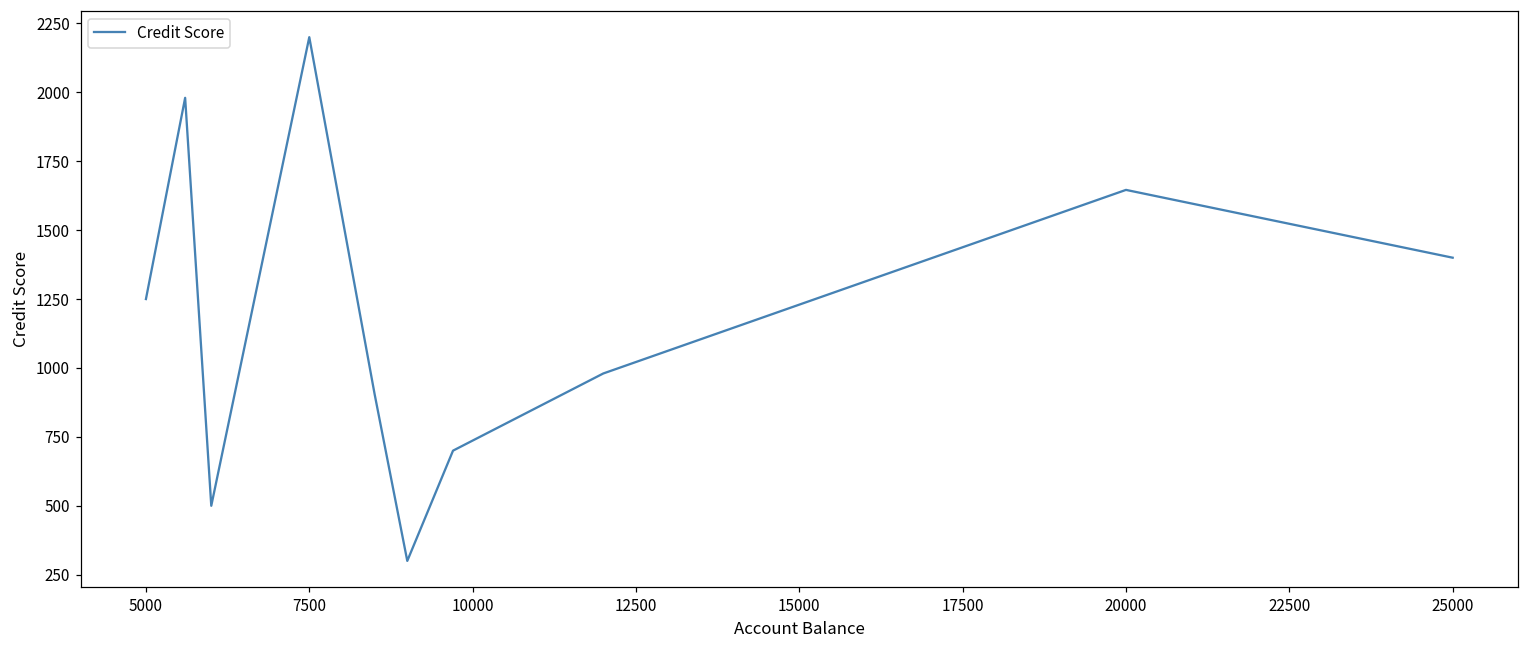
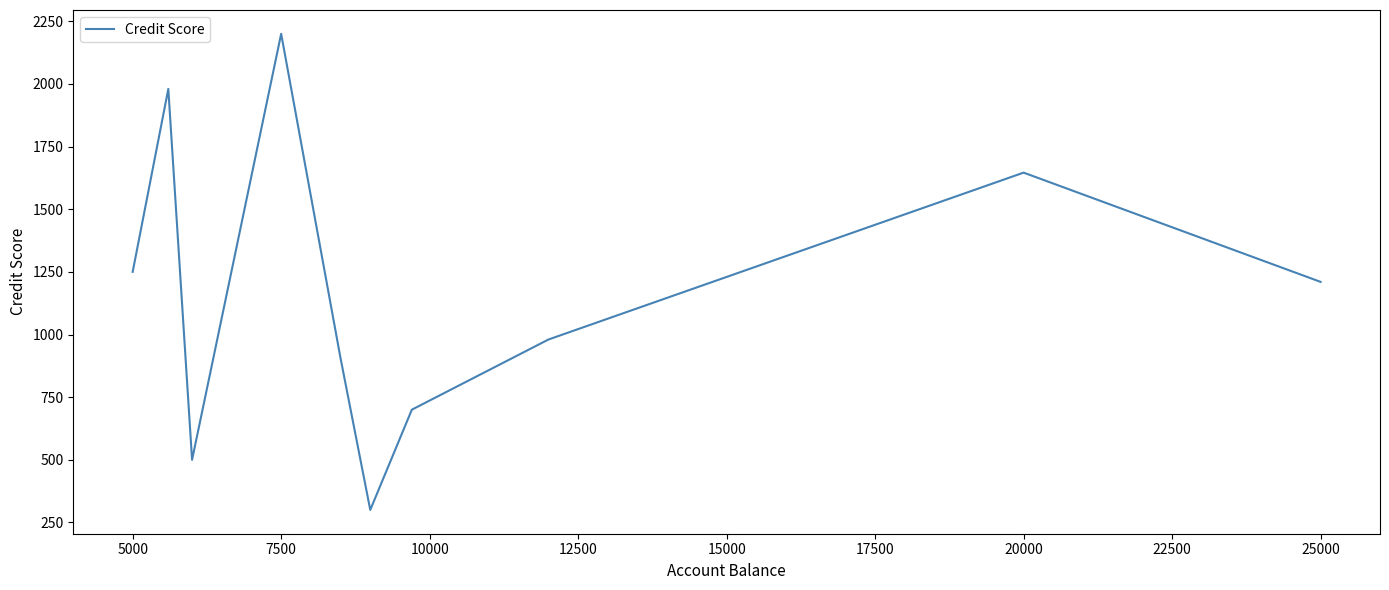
  {
    "5000": 1250,
    "7500": 2200,
    "20000": 1650,
-   "25000": 1400
+   "25000": 1210
  }
